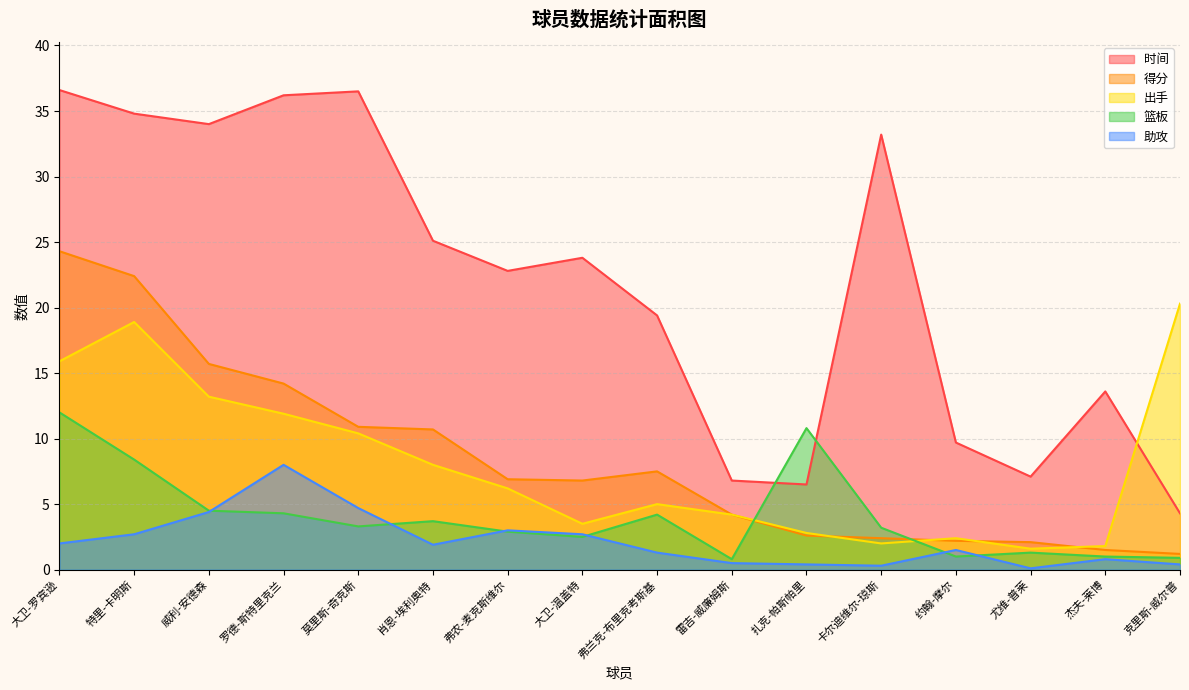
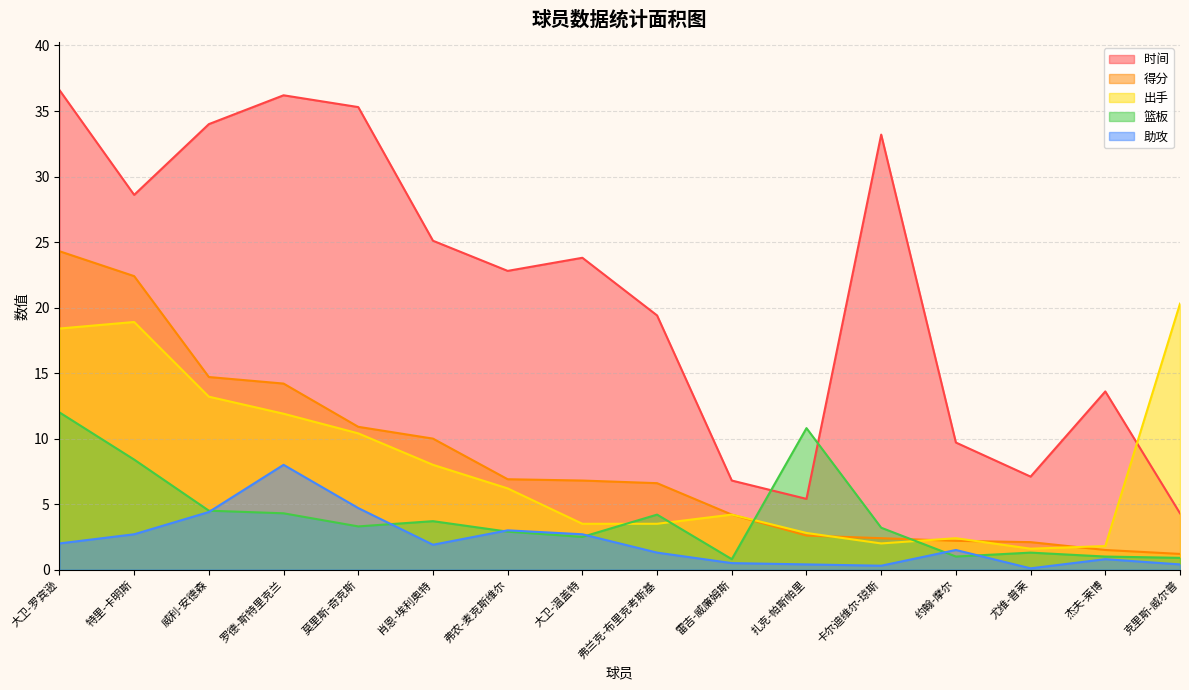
  {
    "时间": {
      "大卫-罗宾逊": 36.6,
-     "特里-卡明斯": 34.8,
+     "特里-卡明斯": 28.6,
      "威利-安德森": 34.0,
      "罗德-斯特里克兰": 36.2,
-     "莫里斯-奇克斯": 36.5,
+     "莫里斯-奇克斯": 35.3,
      "肖恩-埃利奥特": 25.1,
      "弗农-麦克斯维尔": 22.8,
      "大卫-温盖特": 23.8,
      "弗兰克-布里克考斯基": 19.4,
      "雷吉-威廉姆斯": 6.8,
-     "扎克-帕斯帕里": 6.5,
+     "扎克-帕斯帕里": 5.4,
      "卡尔迪维尔-琼斯": 33.2,
      "约翰-摩尔": 9.7,
      "尤维-普莱": 7.1,
      "杰夫-莱博": 13.6,
      "克里斯-威尔普": 4.3
    },
    "得分": {
      "大卫-罗宾逊": 24.3,
      "特里-卡明斯": 22.4,
-     "威利-安德森": 15.7,
+     "威利-安德森": 14.7,
      "罗德-斯特里克兰": 14.2,
      "莫里斯-奇克斯": 10.9,
-     "肖恩-埃利奥特": 10.7,
+     "肖恩-埃利奥特": 10.0,
      "弗农-麦克斯维尔": 6.9,
      "大卫-温盖特": 6.8,
-     "弗兰克-布里克考斯基": 7.5,
+     "弗兰克-布里克考斯基": 6.6,
      "扎克-帕斯帕里": 2.6,
      "卡尔迪维尔-琼斯": 2.4,
      "约翰-摩尔": 2.2,
      "尤维-普莱": 2.1,
      "杰夫-莱博": 1.5,
      "克里斯-威尔普": 1.2
    },
    "出手": {
-     "大卫-罗宾逊": 15.9,
+     "大卫-罗宾逊": 18.4,
      "特里-卡明斯": 18.9,
      "威利-安德森": 13.2,
      "罗德-斯特里克兰": 11.9,
      "莫里斯-奇克斯": 10.4,
      "肖恩-埃利奥特": 8.0,
      "弗农-麦克斯维尔": 6.2,
      "大卫-温盖特": 3.5,
-     "弗兰克-布里克考斯基": 5.0,
+     "弗兰克-布里克考斯基": 3.5,
      "扎克-帕斯帕里": 2.8,
      "卡尔迪维尔-琼斯": 2.0,
      "约翰-摩尔": 2.4,
      "尤维-普莱": 1.6,
      "杰夫-莱博": 1.8,
      "克里斯-威尔普": 20.3
    },
    "篮板": {
      "大卫-罗宾逊": 12.0,
      "特里-卡明斯": 8.4,
      "罗德-斯特里克兰": 4.3,
      "莫里斯-奇克斯": 3.3,
      "肖恩-埃利奥特": 3.7,
      "大卫-温盖特": 2.5,
      "弗兰克-布里克考斯基": 4.2,
      "雷吉-威廉姆斯": 0.8,
      "扎克-帕斯帕里": 10.8,
      "卡尔迪维尔-琼斯": 3.2,
      "约翰-摩尔": 1.0,
      "尤维-普莱": 1.3,
      "杰夫-莱博": 1.0,
      "克里斯-威尔普": 0.9
    },
    "助攻": {
      "大卫-罗宾逊": 2.0,
      "特里-卡明斯": 2.7,
      "罗德-斯特里克兰": 8.0,
      "莫里斯-奇克斯": 4.7,
      "肖恩-埃利奥特": 1.9,
      "大卫-温盖特": 2.7,
      "弗兰克-布里克考斯基": 1.3,
      "雷吉-威廉姆斯": 0.5,
      "扎克-帕斯帕里": 0.4,
      "卡尔迪维尔-琼斯": 0.3,
      "约翰-摩尔": 1.5,
      "尤维-普莱": 0.1,
      "杰夫-莱博": 0.8,
      "克里斯-威尔普": 0.4
    }
  }
